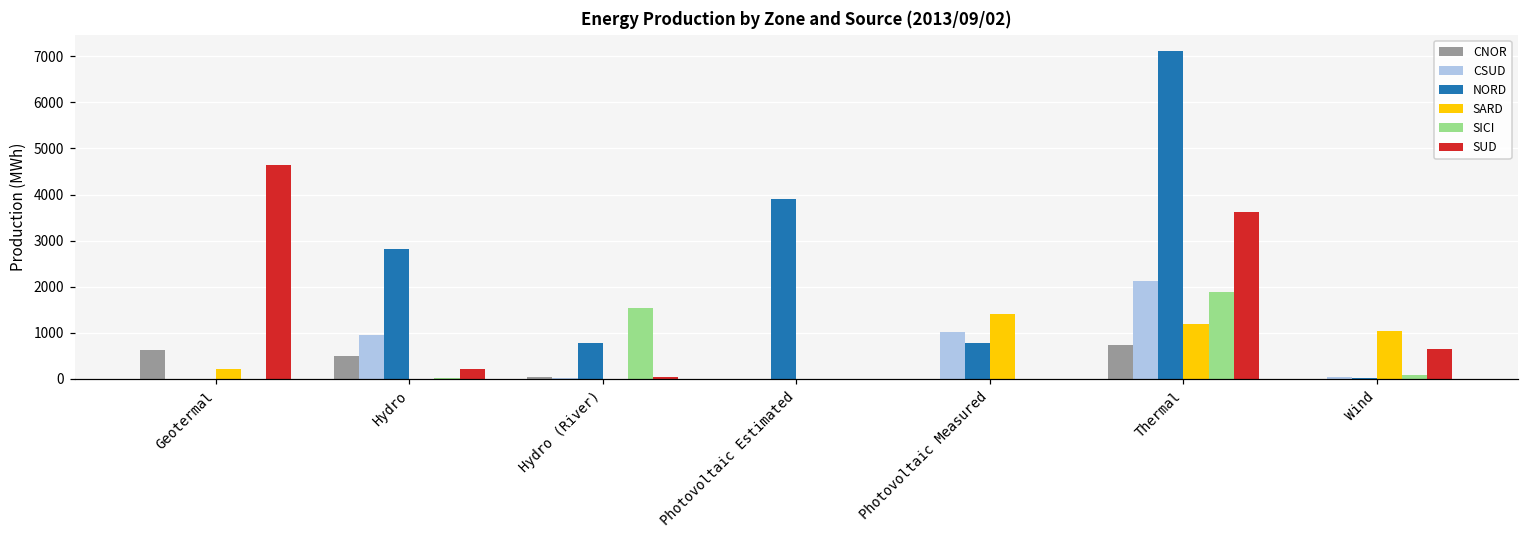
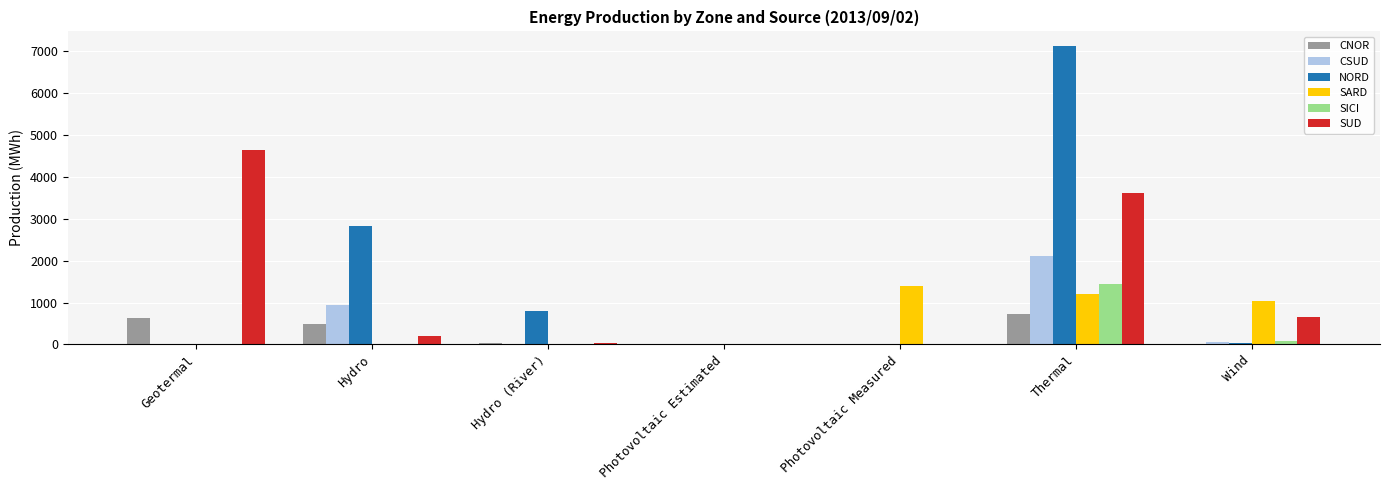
  {
    "CNOR": {
      "Geotermal": 600,
      "Hydro": 500,
      "Photovoltaic Estimated": 0,
      "Photovoltaic Measured": 0,
      "Thermal": 700
    },
    "CSUD": {
      "Geotermal": 0,
      "Hydro": 900,
      "Photovoltaic Estimated": 0,
-     "Photovoltaic Measured": 1000,
+     "Photovoltaic Measured": 0,
      "Thermal": 2100
    },
    "NORD": {
      "Geotermal": 0,
      "Hydro": 2800,
      "Hydro (River)": 800,
-     "Photovoltaic Estimated": 3900,
-     "Photovoltaic Measured": 800,
+     "Photovoltaic Estimated": 0,
+     "Photovoltaic Measured": 0,
      "Thermal": 7100
    },
    "SARD": {
-     "Geotermal": 200,
+     "Geotermal": 0,
      "Hydro (River)": 0,
      "Photovoltaic Estimated": 0,
      "Photovoltaic Measured": 1400,
      "Thermal": 1200,
      "Wind": 1000
    },
    "SICI": {
      "Geotermal": 0,
-     "Hydro (River)": 1500,
+     "Hydro (River)": 0,
      "Photovoltaic Estimated": 0,
      "Photovoltaic Measured": 0,
-     "Thermal": 1900,
+     "Thermal": 1400,
      "Wind": 100
    },
    "SUD": {
      "Geotermal": 4600,
      "Hydro": 200,
      "Photovoltaic Estimated": 0,
      "Photovoltaic Measured": 0,
      "Thermal": 3600,
      "Wind": 700
    }
  }
